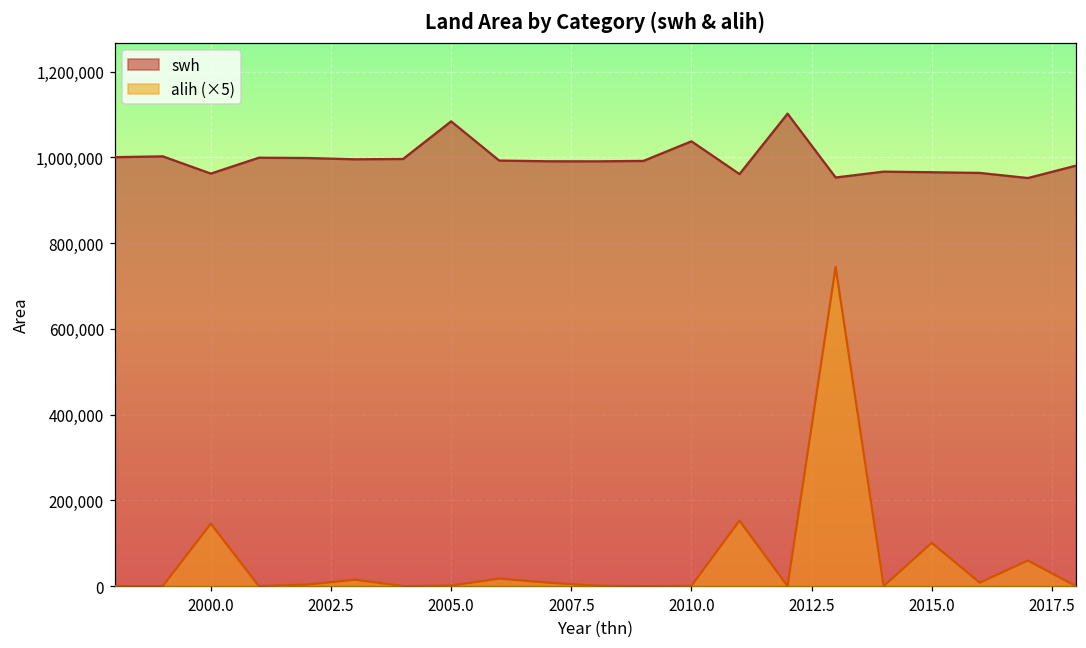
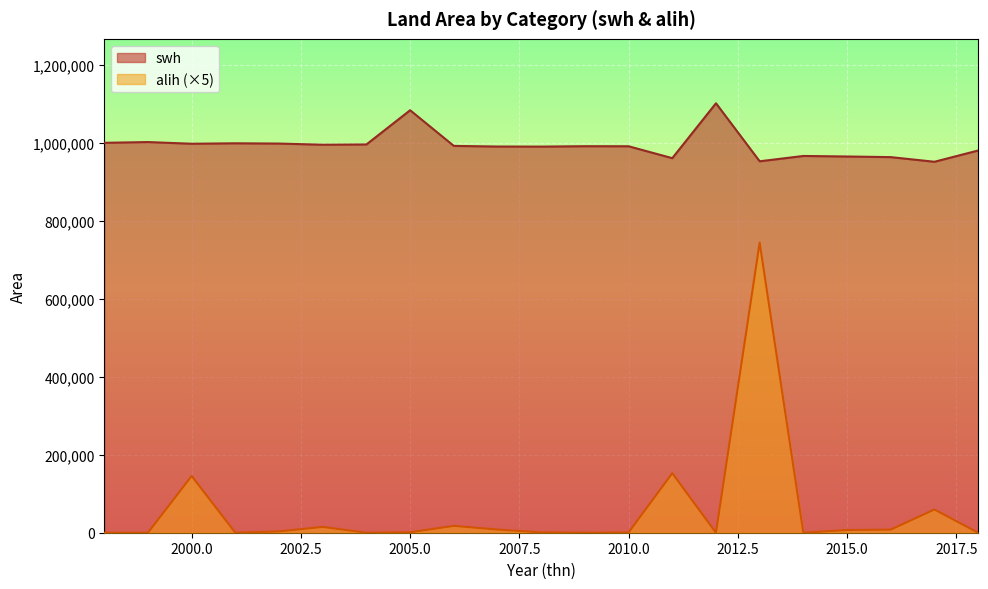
  {
    "swh": {
-     "2000.0": "960,000",
+     "2000.0": "1,000,000",
      "2005.0": "1,080,000",
-     "2010.0": "1,040,000",
+     "2010.0": "990,000",
      "2015.0": "970,000"
    },
    "alih (×5)": {
      "2000.0": "150,000",
      "2005.0": "0",
      "2010.0": "0",
-     "2015.0": "100,000"
+     "2015.0": "10,000"
    }
  }
